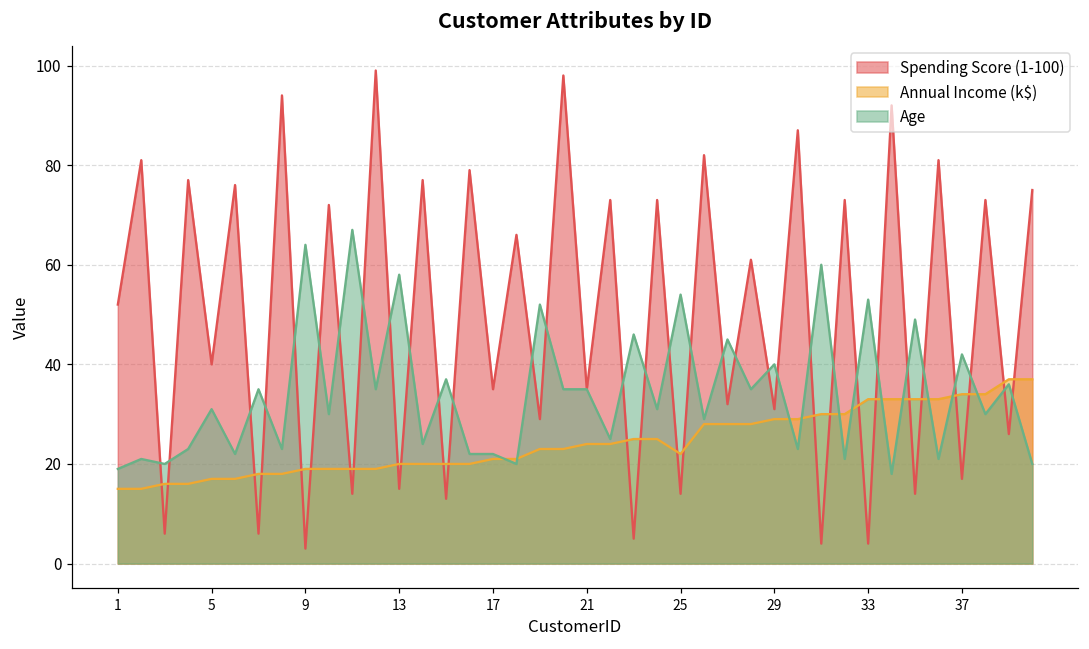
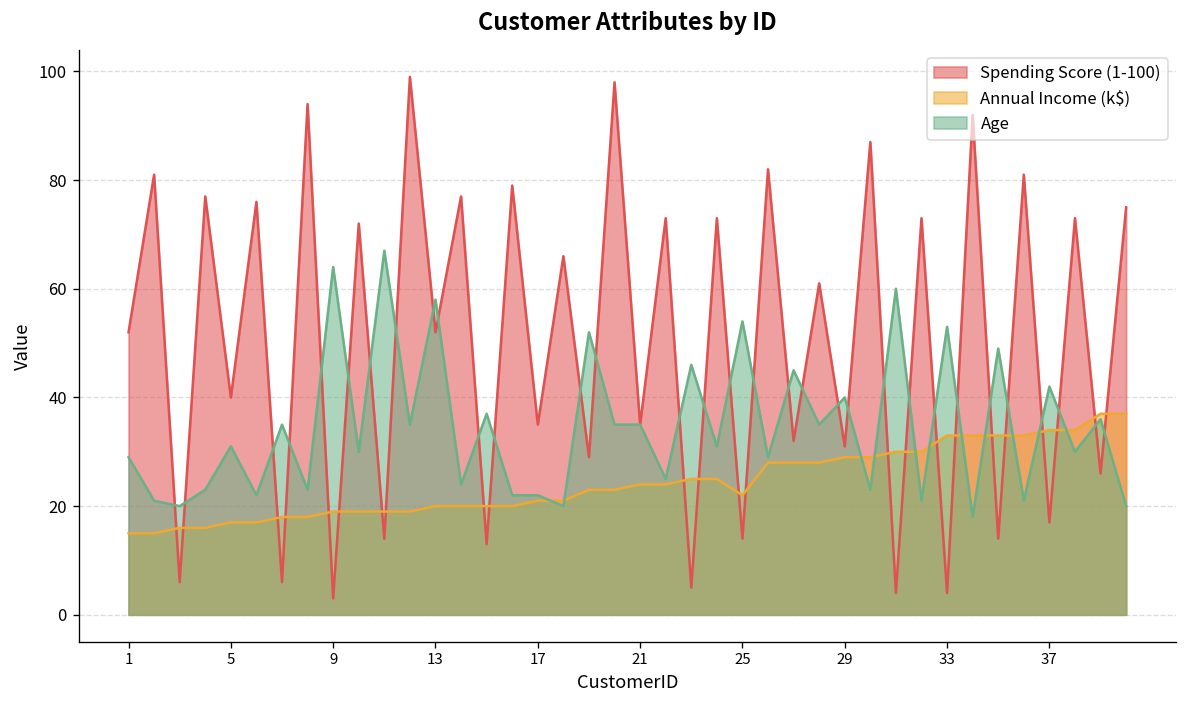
  {
    "Spending Score (1-100)": {
      "1": 52,
      "5": 40,
      "9": 3,
-     "13": 15,
+     "13": 52,
      "17": 35,
      "25": 14,
      "29": 31,
      "33": 4,
      "37": 17
    },
    "Annual Income (k$)": {
      "1": 15,
      "5": 17,
      "9": 19,
      "13": 20,
      "17": 21,
      "21": 24,
      "25": 22,
      "29": 29,
      "33": 33,
      "37": 34
    },
    "Age": {
-     "1": 19,
+     "1": 29,
      "5": 31,
      "9": 64,
      "13": 58,
      "17": 22,
      "25": 54,
      "29": 40,
      "33": 53,
      "37": 42
    }
  }
